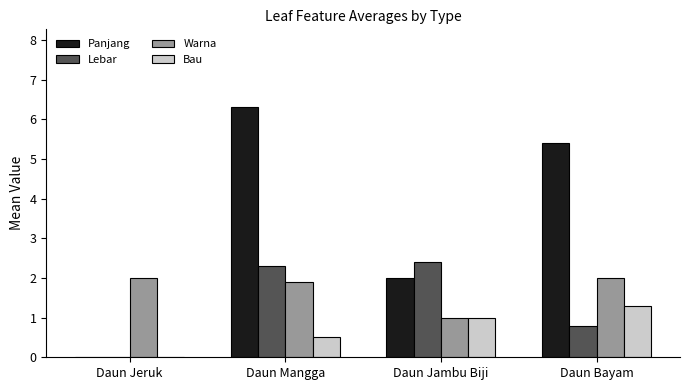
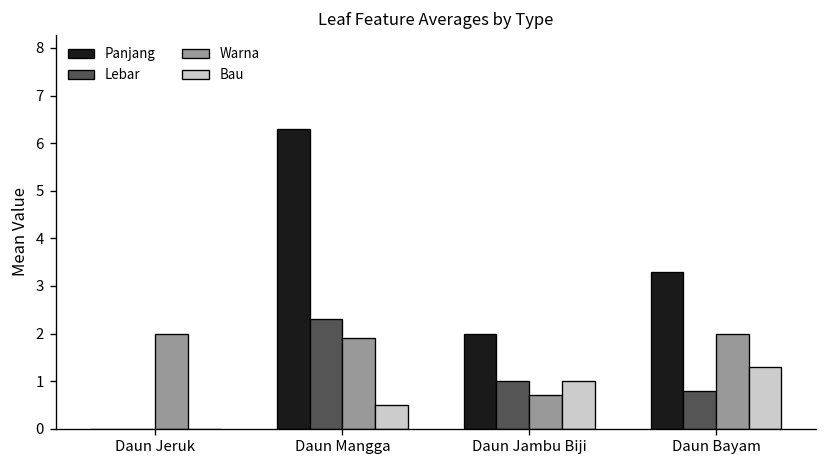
  {
    "Panjang": {
      "Daun Jeruk": 0.0,
      "Daun Mangga": 6.3,
      "Daun Jambu Biji": 2.0,
-     "Daun Bayam": 5.4
+     "Daun Bayam": 3.3
    },
    "Lebar": {
      "Daun Jeruk": 0.0,
      "Daun Mangga": 2.3,
-     "Daun Jambu Biji": 2.4,
+     "Daun Jambu Biji": 1.0,
      "Daun Bayam": 0.8
    },
    "Warna": {
      "Daun Jeruk": 2.0,
      "Daun Mangga": 1.9,
-     "Daun Jambu Biji": 1.0,
+     "Daun Jambu Biji": 0.7,
      "Daun Bayam": 2.0
    },
    "Bau": {
      "Daun Jeruk": 0.0,
      "Daun Mangga": 0.5,
      "Daun Jambu Biji": 1.0,
      "Daun Bayam": 1.3
    }
  }
